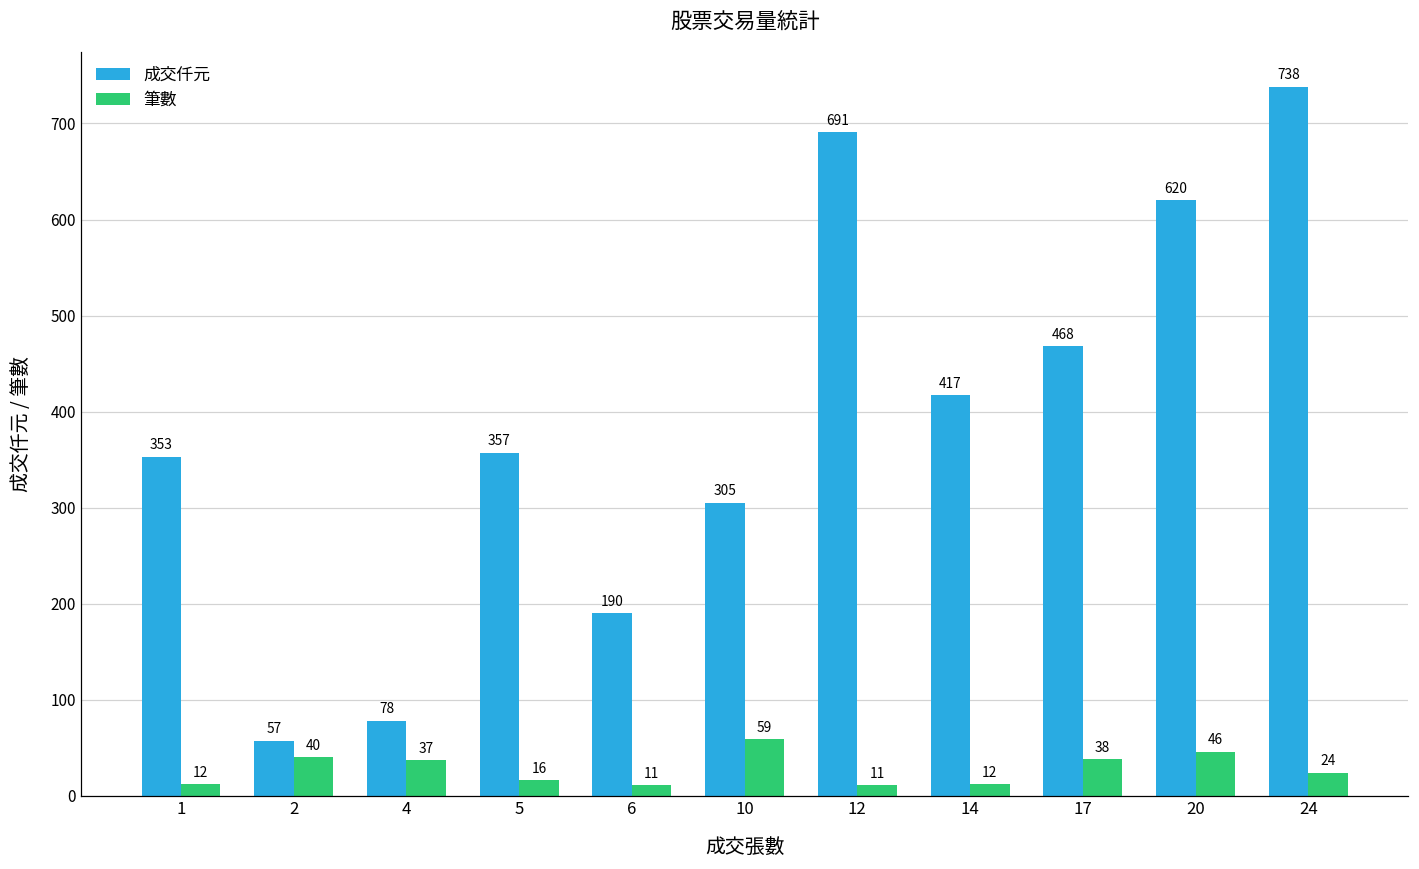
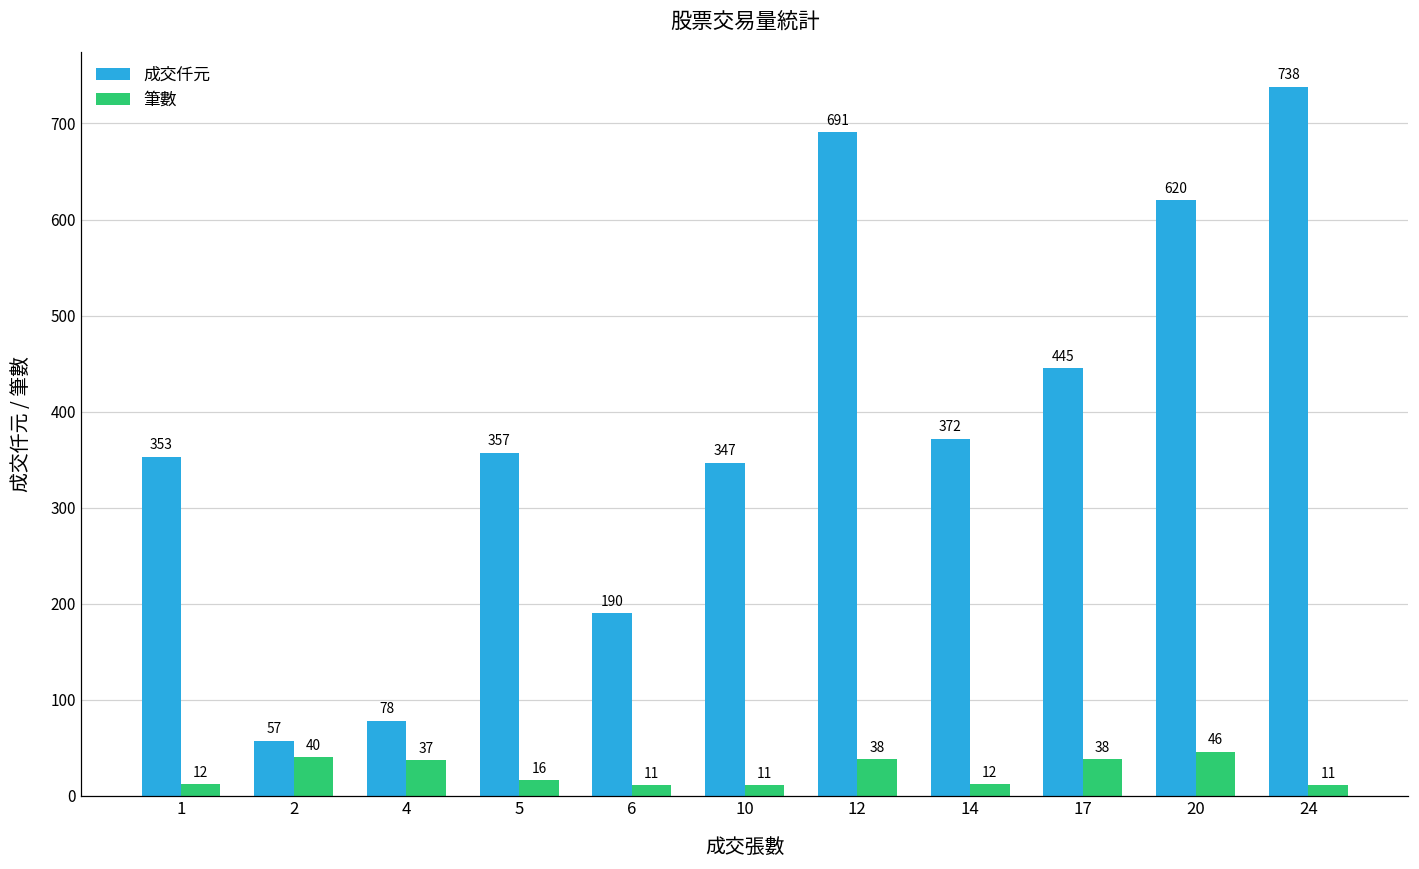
  {
    "成交仟元": {
      "1": 353,
      "2": 57,
      "4": 78,
      "5": 357,
      "6": 190,
-     "10": 305,
+     "10": 347,
      "12": 691,
-     "14": 417,
-     "17": 468,
+     "14": 372,
+     "17": 445,
      "20": 620,
      "24": 738
    },
    "筆數": {
      "1": 12,
      "2": 40,
      "4": 37,
      "5": 16,
      "6": 11,
-     "10": 59,
-     "12": 11,
+     "10": 11,
+     "12": 38,
      "14": 12,
      "17": 38,
      "20": 46,
-     "24": 24
+     "24": 11
    }
  }
